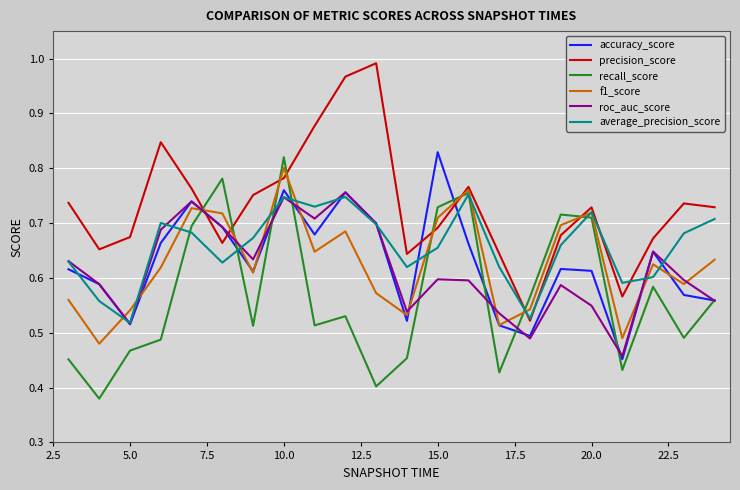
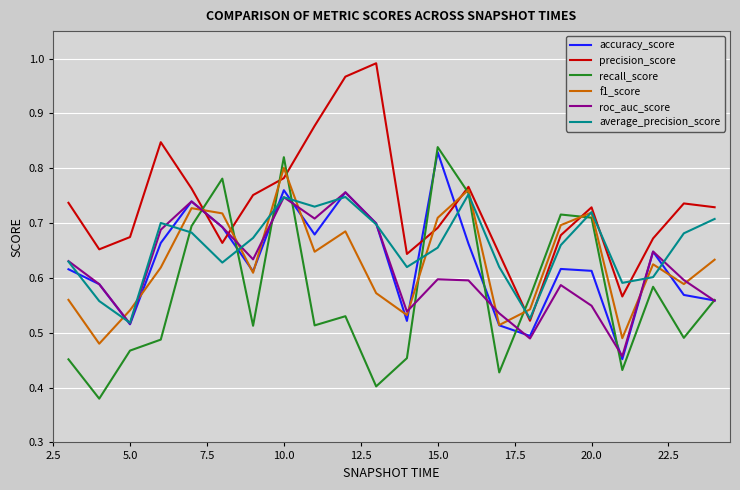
  {
    "accuracy_score": {
      "10.0": 0.76,
      "15.0": 0.83,
      "20.0": 0.61
    },
    "precision_score": {
      "5.0": 0.67,
      "10.0": 0.78,
      "15.0": 0.69,
      "20.0": 0.73
    },
    "recall_score": {
      "5.0": 0.47,
      "10.0": 0.82,
-     "15.0": 0.73,
+     "15.0": 0.84,
      "20.0": 0.71
    },
    "f1_score": {
      "5.0": 0.54,
      "10.0": 0.80,
      "15.0": 0.71
    },
    "roc_auc_score": {
      "15.0": 0.60,
      "20.0": 0.55
    },
    "average_precision_score": {
      "15.0": 0.66
    }
  }
